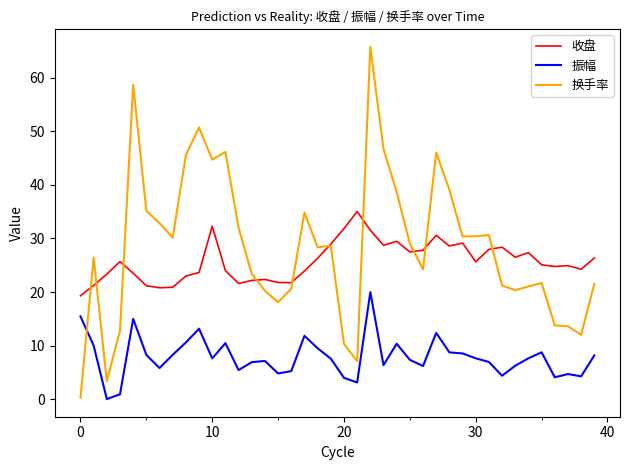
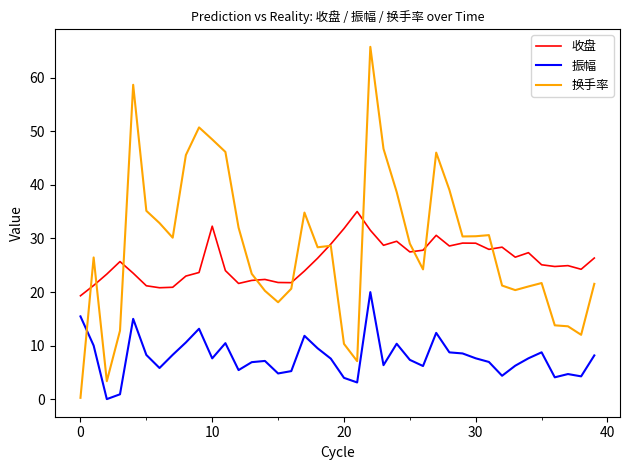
  {
    "收盘": {
      "0": 19,
      "10": 32,
      "20": 32,
-     "30": 26
+     "30": 29
    },
    "振幅": {
      "0": 15,
      "10": 8,
      "20": 4,
      "30": 8
    },
    "换手率": {
      "0": 0,
-     "10": 45,
+     "10": 49,
      "20": 10,
      "30": 30
    }
  }
